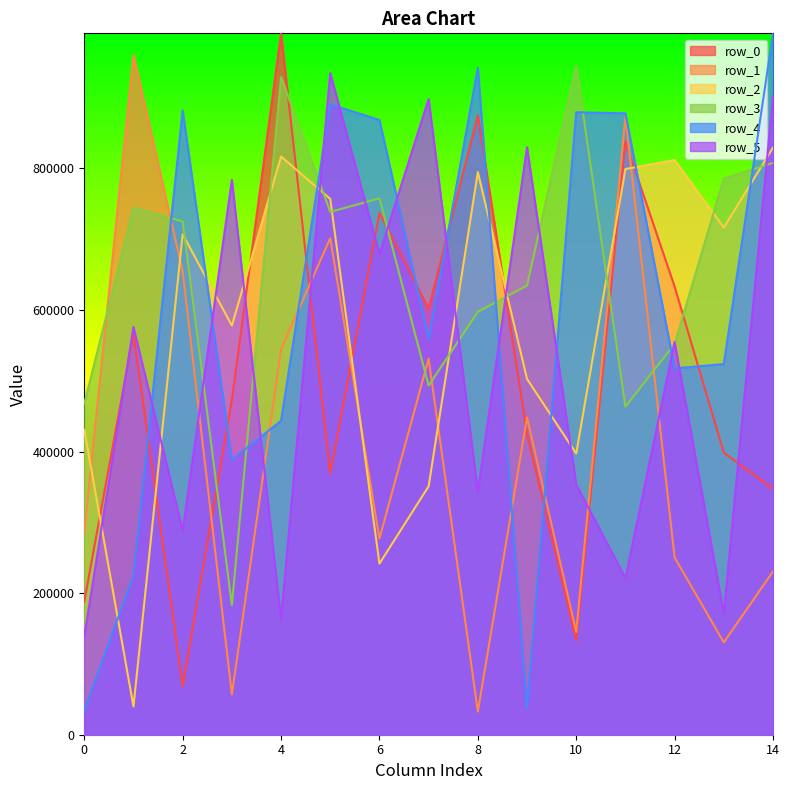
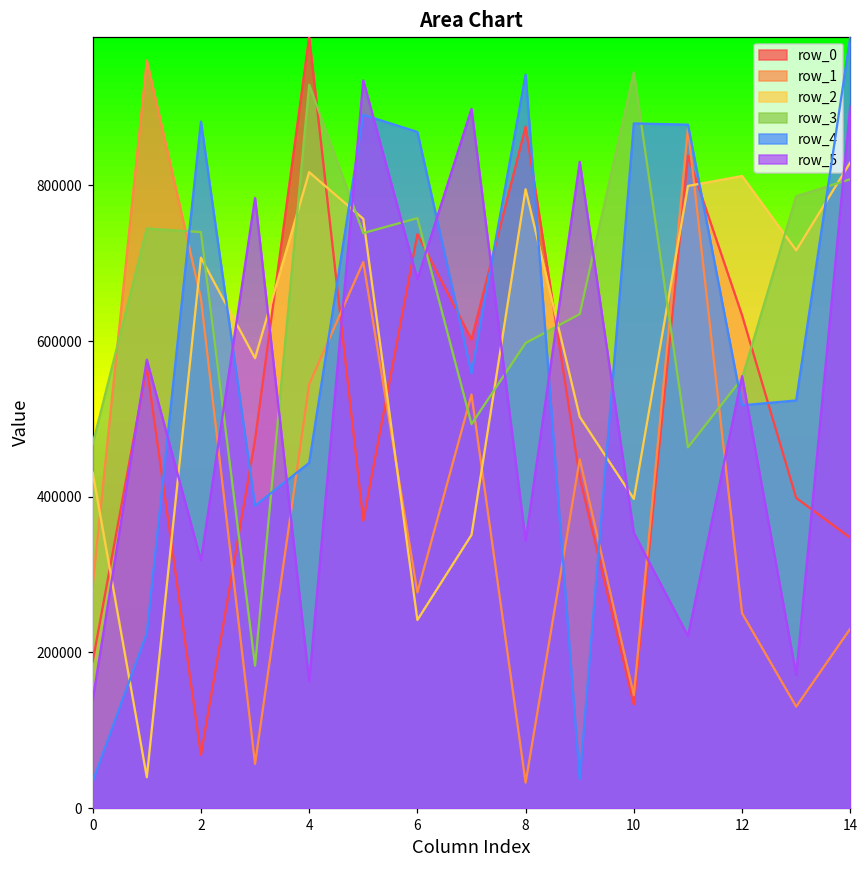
  {
    "row_0": {
      "0": 190000,
      "2": 70000,
      "4": 990000,
      "6": 740000,
      "8": 880000,
      "10": 130000,
      "12": 630000,
      "14": 350000
    },
    "row_1": {
      "0": 290000,
      "2": 650000,
      "4": 540000,
      "6": 280000,
      "8": 30000,
      "10": 150000,
      "12": 250000,
      "14": 230000
    },
    "row_2": {
      "0": 430000,
      "2": 710000,
      "4": 820000,
      "6": 240000,
      "8": 790000,
      "10": 400000,
      "12": 810000,
      "14": 830000
    },
    "row_3": {
      "0": 470000,
-     "2": 730000,
+     "2": 740000,
      "4": 930000,
      "6": 760000,
      "8": 600000,
      "10": 950000,
      "14": 810000
    },
    "row_4": {
      "0": 30000,
      "2": 880000,
      "4": 440000,
      "6": 870000,
      "8": 940000,
      "10": 880000,
      "12": 520000,
      "14": 990000
    },
    "row_5": {
      "0": 140000,
-     "2": 290000,
+     "2": 320000,
      "4": 160000,
      "6": 680000,
      "8": 340000,
      "10": 350000,
      "14": 900000
    }
  }
